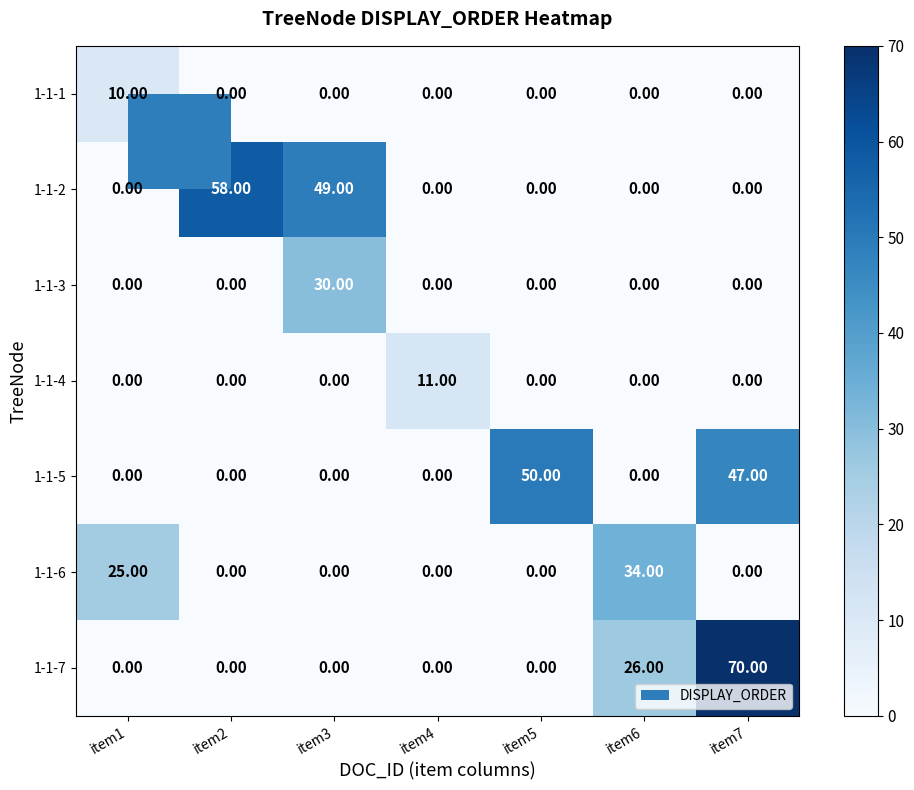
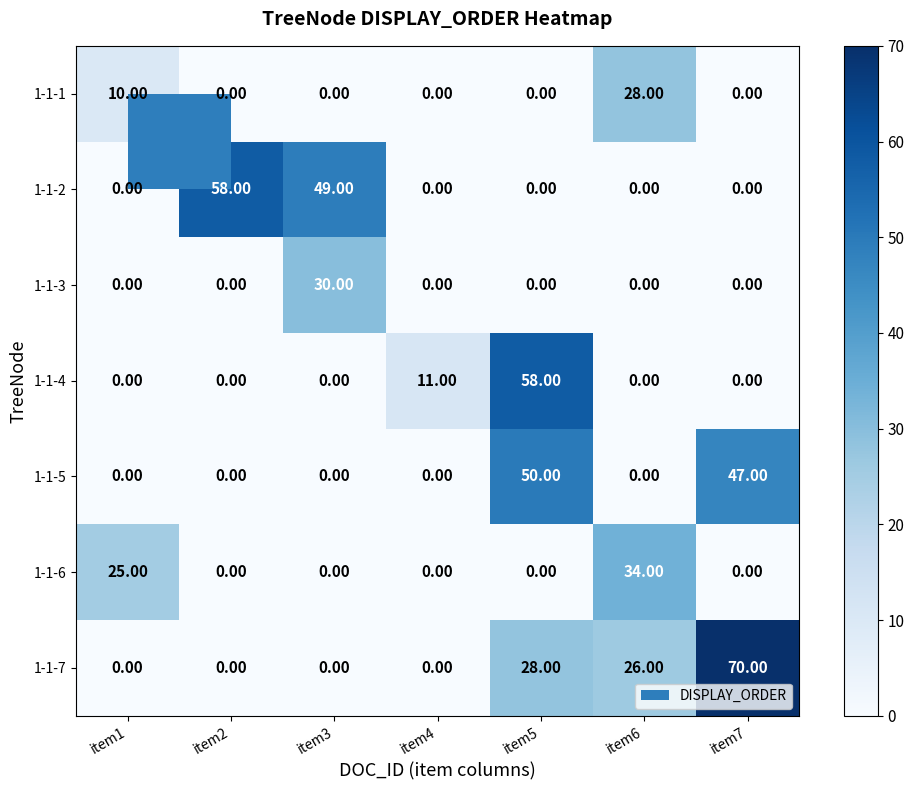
  {
    "1-1-1": {
      "item3": 0.00,
      "item4": 0.00,
      "item5": 0.00,
-     "item6": 0.00,
+     "item6": 28.00,
      "item7": 0.00
    },
    "1-1-2": {
      "item3": 49.00,
      "item4": 0.00,
      "item5": 0.00,
      "item6": 0.00,
      "item7": 0.00
    },
    "1-1-3": {
      "item1": 0.00,
      "item2": 0.00,
      "item3": 30.00,
      "item4": 0.00,
      "item5": 0.00,
      "item6": 0.00,
      "item7": 0.00
    },
    "1-1-4": {
      "item1": 0.00,
      "item2": 0.00,
      "item3": 0.00,
      "item4": 11.00,
-     "item5": 0.00,
+     "item5": 58.00,
      "item6": 0.00,
      "item7": 0.00
    },
    "1-1-5": {
      "item1": 0.00,
      "item2": 0.00,
      "item3": 0.00,
      "item4": 0.00,
      "item5": 50.00,
      "item6": 0.00,
      "item7": 47.00
    },
    "1-1-6": {
      "item1": 25.00,
      "item2": 0.00,
      "item3": 0.00,
      "item4": 0.00,
      "item5": 0.00,
      "item6": 34.00,
      "item7": 0.00
    },
    "1-1-7": {
      "item1": 0.00,
      "item2": 0.00,
      "item3": 0.00,
      "item4": 0.00,
-     "item5": 0.00,
+     "item5": 28.00,
      "item6": 26.00,
      "item7": 70.00
    }
  }
